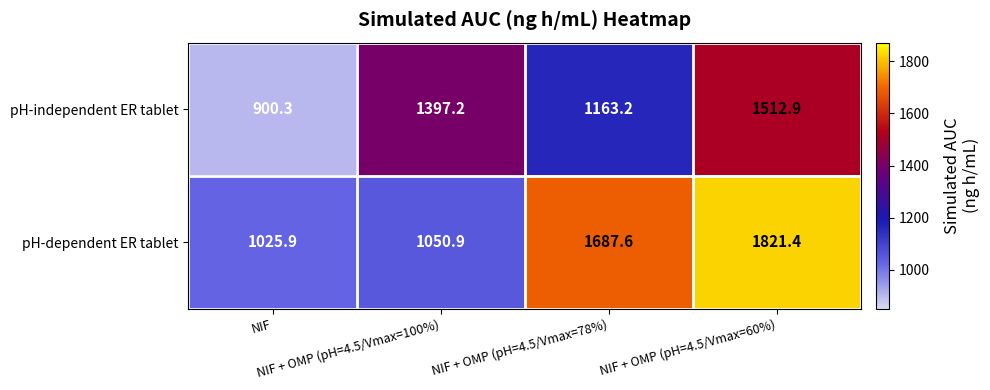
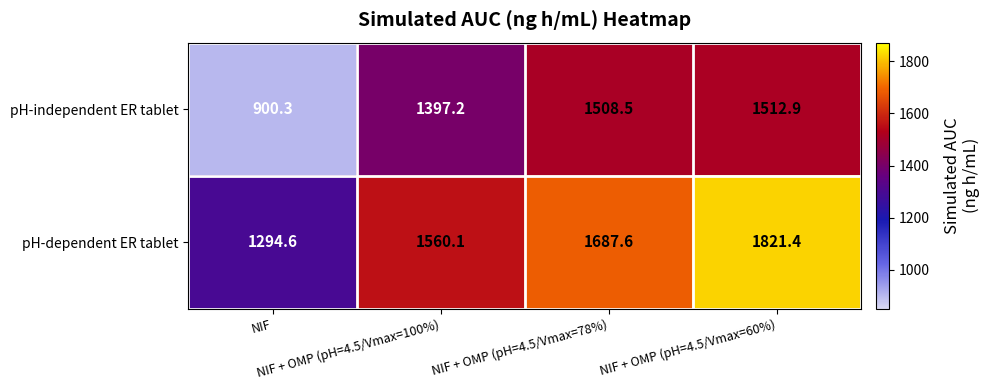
  {
    "pH-independent ER tablet": {
      "NIF": 900.3,
      "NIF + OMP (pH=4.5/Vmax=100%)": 1397.2,
-     "NIF + OMP (pH=4.5/Vmax=78%)": 1163.2,
+     "NIF + OMP (pH=4.5/Vmax=78%)": 1508.5,
      "NIF + OMP (pH=4.5/Vmax=60%)": 1512.9
    },
    "pH-dependent ER tablet": {
-     "NIF": 1025.9,
-     "NIF + OMP (pH=4.5/Vmax=100%)": 1050.9,
+     "NIF": 1294.6,
+     "NIF + OMP (pH=4.5/Vmax=100%)": 1560.1,
      "NIF + OMP (pH=4.5/Vmax=78%)": 1687.6,
      "NIF + OMP (pH=4.5/Vmax=60%)": 1821.4
    }
  }
